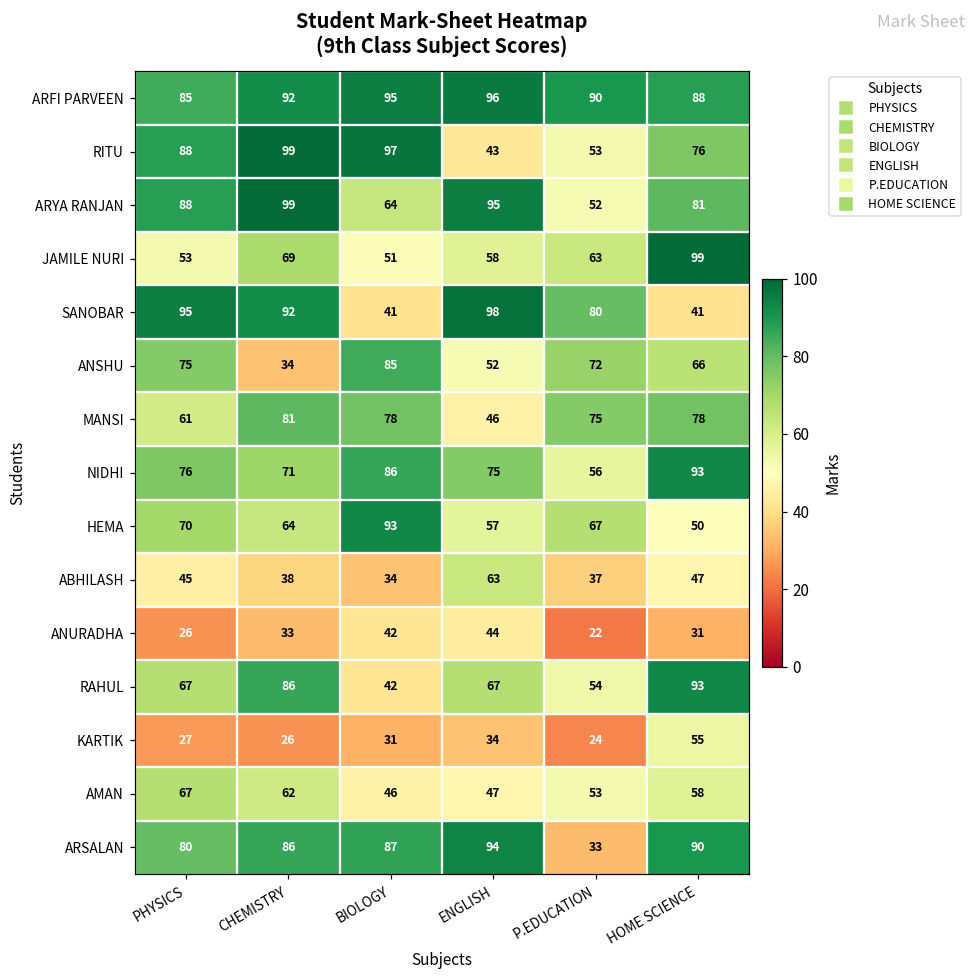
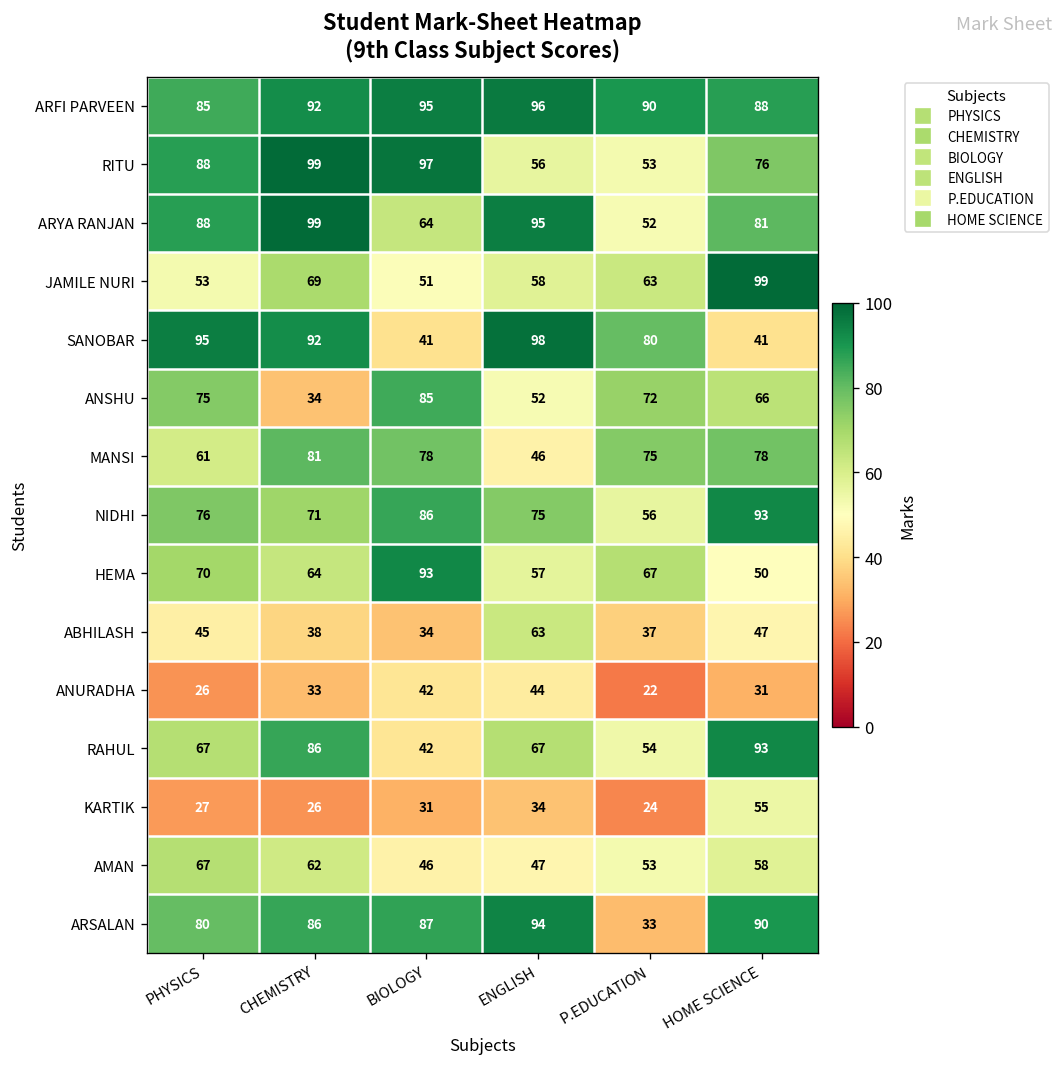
  {
    "ARFI PARVEEN": {
      "PHYSICS": 85,
      "CHEMISTRY": 92,
      "BIOLOGY": 95,
      "ENGLISH": 96,
      "P.EDUCATION": 90,
      "HOME SCIENCE": 88
    },
    "RITU": {
      "PHYSICS": 88,
      "CHEMISTRY": 99,
      "BIOLOGY": 97,
-     "ENGLISH": 43,
+     "ENGLISH": 56,
      "P.EDUCATION": 53,
      "HOME SCIENCE": 76
    },
    "ARYA RANJAN": {
      "PHYSICS": 88,
      "CHEMISTRY": 99,
      "BIOLOGY": 64,
      "ENGLISH": 95,
      "P.EDUCATION": 52,
      "HOME SCIENCE": 81
    },
    "JAMILE NURI": {
      "PHYSICS": 53,
      "CHEMISTRY": 69,
      "BIOLOGY": 51,
      "ENGLISH": 58,
      "P.EDUCATION": 63,
      "HOME SCIENCE": 99
    },
    "SANOBAR": {
      "PHYSICS": 95,
      "CHEMISTRY": 92,
      "BIOLOGY": 41,
      "ENGLISH": 98,
      "P.EDUCATION": 80,
      "HOME SCIENCE": 41
    },
    "ANSHU": {
      "PHYSICS": 75,
      "CHEMISTRY": 34,
      "BIOLOGY": 85,
      "ENGLISH": 52,
      "P.EDUCATION": 72,
      "HOME SCIENCE": 66
    },
    "MANSI": {
      "PHYSICS": 61,
      "CHEMISTRY": 81,
      "BIOLOGY": 78,
      "ENGLISH": 46,
      "P.EDUCATION": 75,
      "HOME SCIENCE": 78
    },
    "NIDHI": {
      "PHYSICS": 76,
      "CHEMISTRY": 71,
      "BIOLOGY": 86,
      "ENGLISH": 75,
      "P.EDUCATION": 56,
      "HOME SCIENCE": 93
    },
    "HEMA": {
      "PHYSICS": 70,
      "CHEMISTRY": 64,
      "BIOLOGY": 93,
      "ENGLISH": 57,
      "P.EDUCATION": 67,
      "HOME SCIENCE": 50
    },
    "ABHILASH": {
      "PHYSICS": 45,
      "CHEMISTRY": 38,
      "BIOLOGY": 34,
      "ENGLISH": 63,
      "P.EDUCATION": 37,
      "HOME SCIENCE": 47
    },
    "ANURADHA": {
      "PHYSICS": 26,
      "CHEMISTRY": 33,
      "BIOLOGY": 42,
      "ENGLISH": 44,
      "P.EDUCATION": 22,
      "HOME SCIENCE": 31
    },
    "RAHUL": {
      "PHYSICS": 67,
      "CHEMISTRY": 86,
      "BIOLOGY": 42,
      "ENGLISH": 67,
      "P.EDUCATION": 54,
      "HOME SCIENCE": 93
    },
    "KARTIK": {
      "PHYSICS": 27,
      "CHEMISTRY": 26,
      "BIOLOGY": 31,
      "ENGLISH": 34,
      "P.EDUCATION": 24,
      "HOME SCIENCE": 55
    },
    "AMAN": {
      "PHYSICS": 67,
      "CHEMISTRY": 62,
      "BIOLOGY": 46,
      "ENGLISH": 47,
      "P.EDUCATION": 53,
      "HOME SCIENCE": 58
    },
    "ARSALAN": {
      "PHYSICS": 80,
      "CHEMISTRY": 86,
      "BIOLOGY": 87,
      "ENGLISH": 94,
      "P.EDUCATION": 33,
      "HOME SCIENCE": 90
    }
  }
